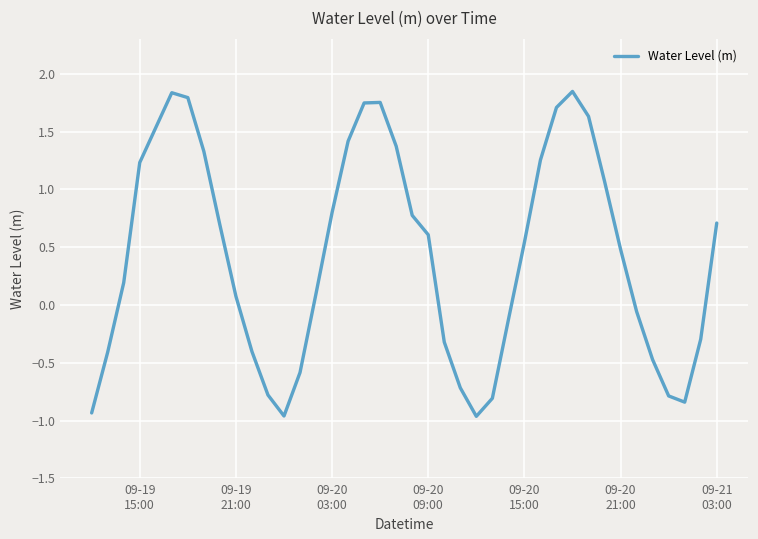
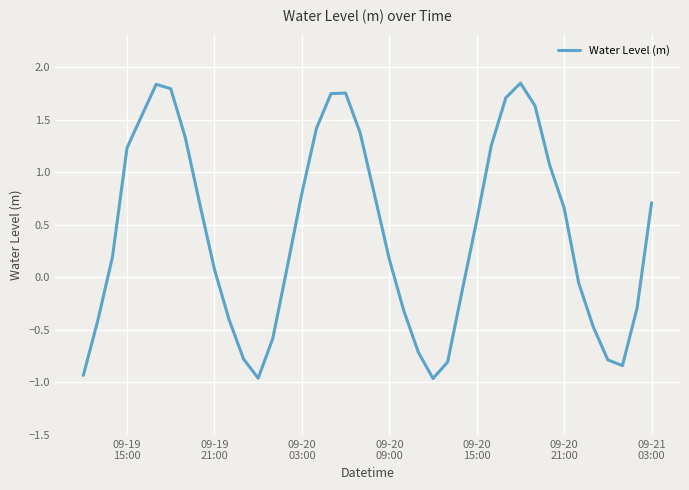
  {
    "09-19 15:00": 1.23,
    "09-19 21:00": 0.08,
    "09-20 03:00": 0.80,
-   "09-20 09:00": 0.61,
+   "09-20 09:00": 0.17,
    "09-20 15:00": 0.54,
-   "09-20 21:00": 0.48,
+   "09-20 21:00": 0.66,
    "09-21 03:00": 0.71
  }
